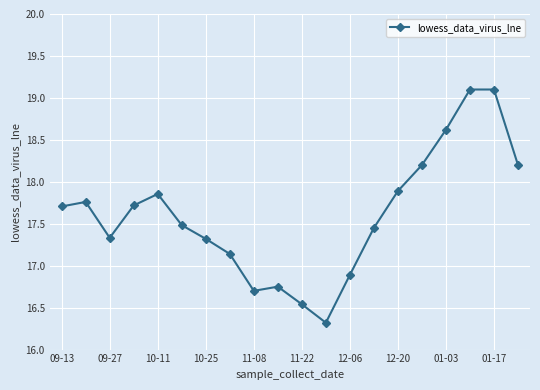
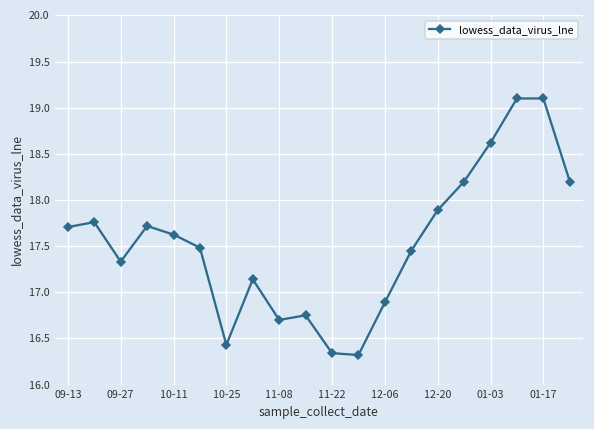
  {
    "09-13": 17.7,
    "09-27": 17.3,
-   "10-11": 17.9,
-   "10-25": 17.3,
+   "10-11": 17.6,
+   "10-25": 16.4,
    "11-08": 16.7,
-   "11-22": 16.5,
+   "11-22": 16.3,
    "12-06": 16.9,
    "12-20": 17.9,
    "01-03": 18.6,
    "01-17": 19.1
  }
